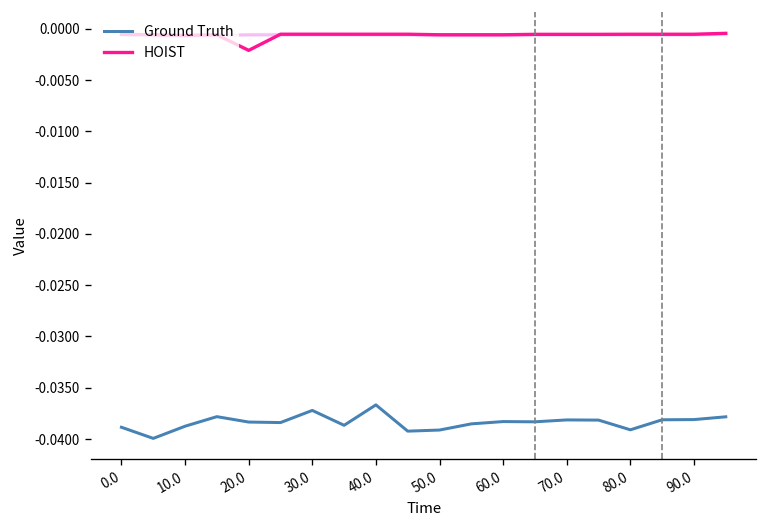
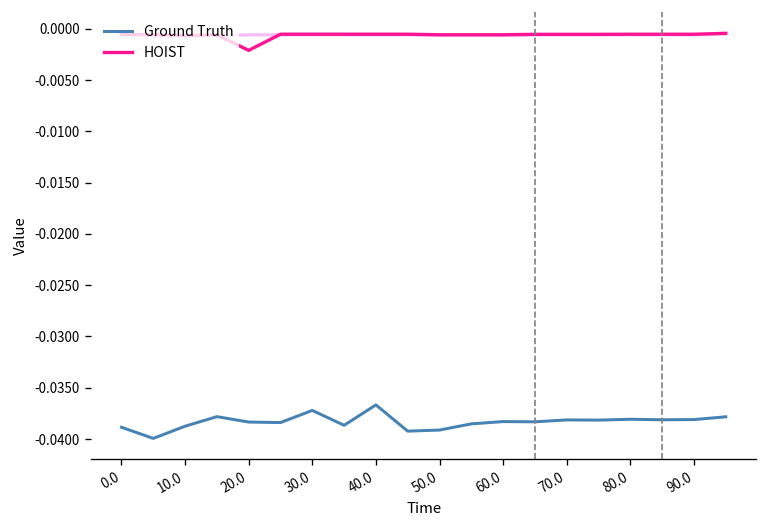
  {
    "Ground Truth": {
      "0.0": -0.039,
      "10.0": -0.039,
      "20.0": -0.038,
      "30.0": -0.037,
      "40.0": -0.037,
      "50.0": -0.039,
      "60.0": -0.038,
      "70.0": -0.038,
-     "80.0": -0.039,
+     "80.0": -0.038,
      "90.0": -0.038
    },
    "HOIST": {
      "20.0": -0.002
    }
  }
